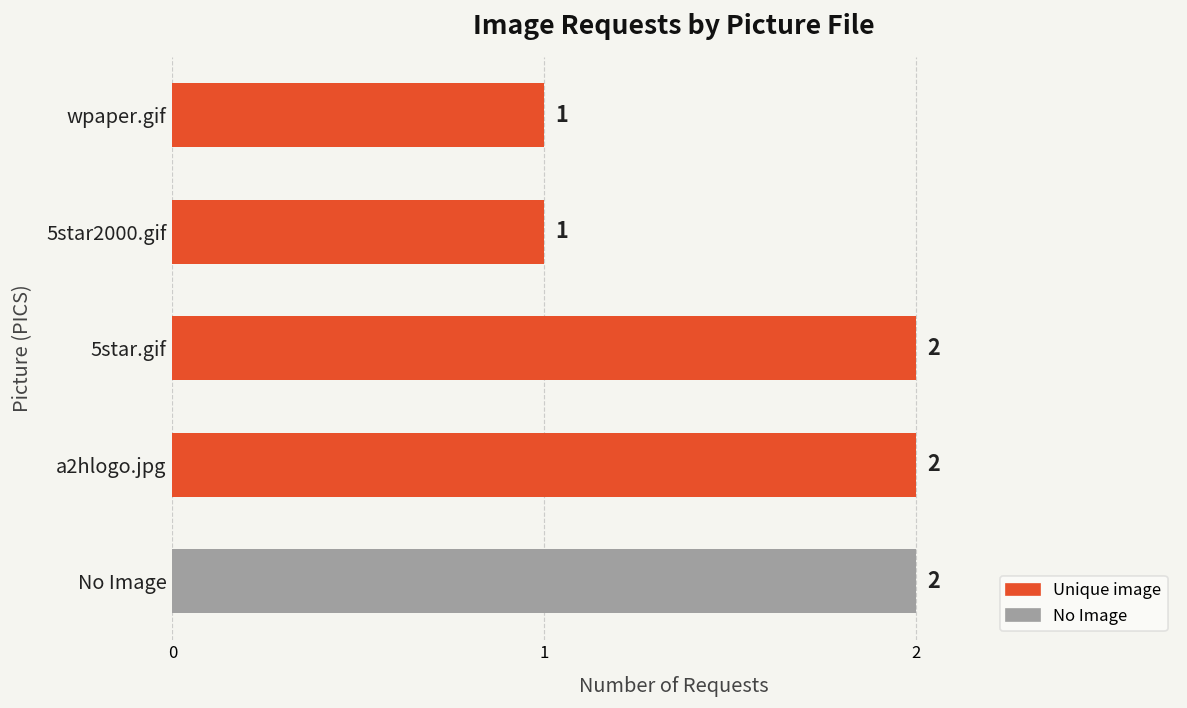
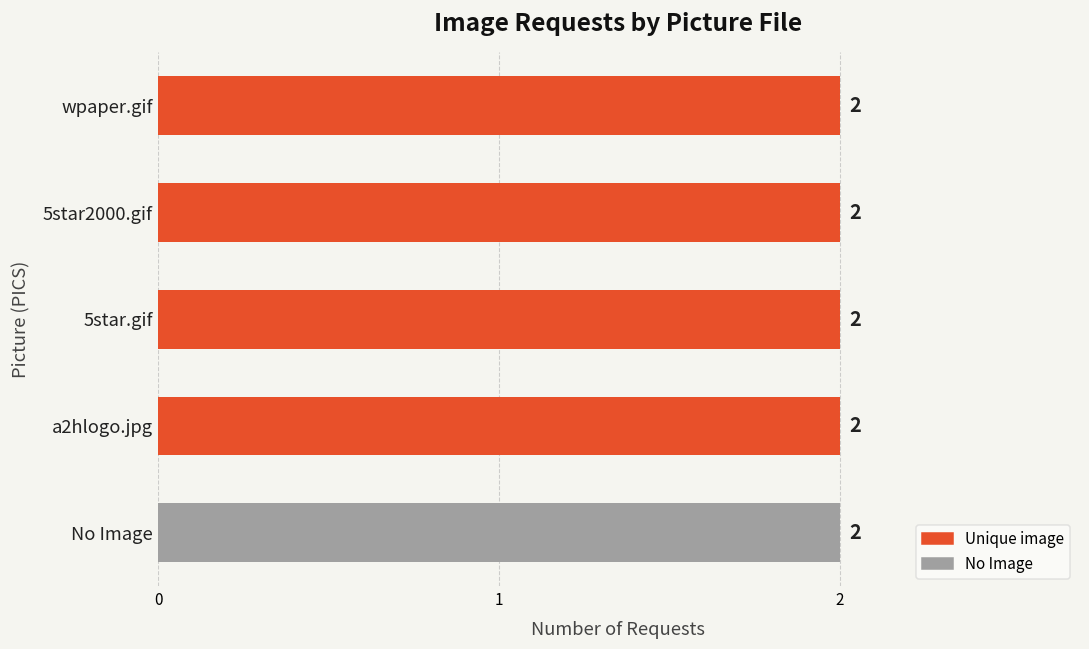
  {
-   "wpaper.gif": 1,
-   "5star2000.gif": 1,
+   "wpaper.gif": 2,
+   "5star2000.gif": 2,
    "5star.gif": 2,
    "a2hlogo.jpg": 2,
    "No Image": 2
  }
